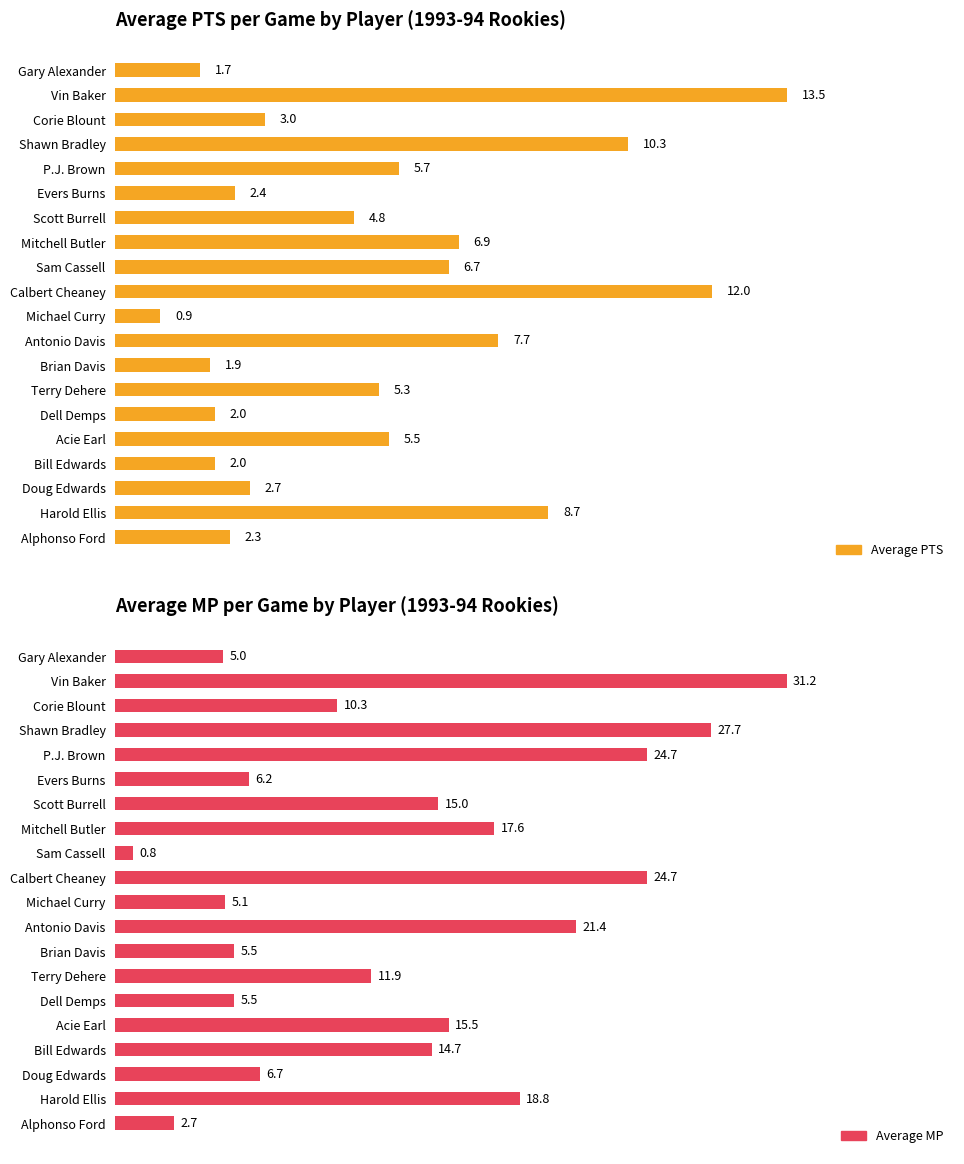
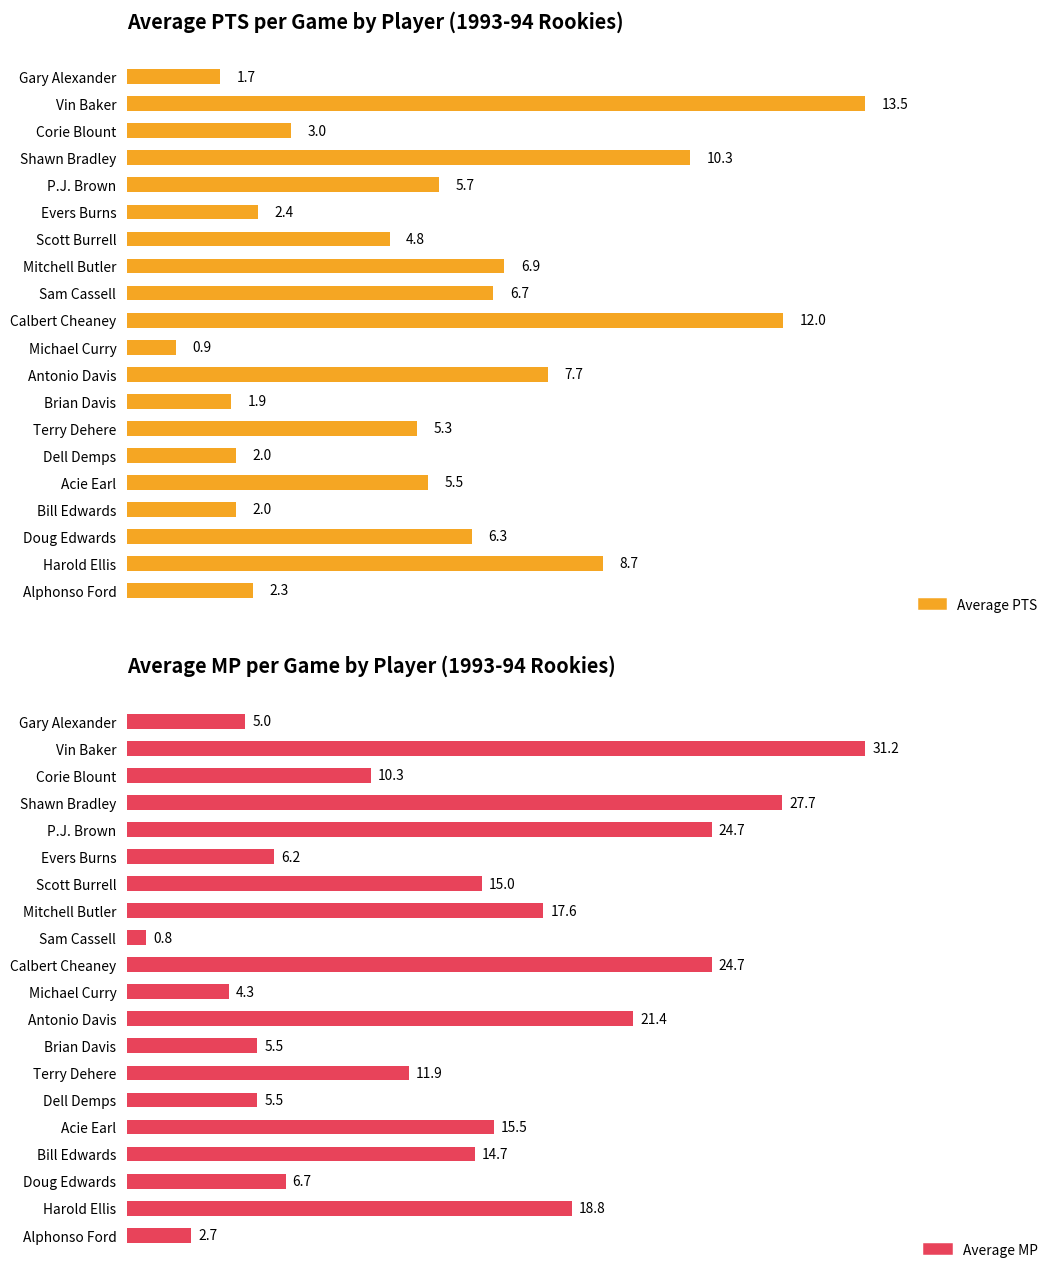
  {
    "Average PTS per Game by Player (1993-94 Rookies)": {
      "Gary Alexander": 1.7,
      "Vin Baker": 13.5,
      "Corie Blount": 3.0,
      "Shawn Bradley": 10.3,
      "P.J. Brown": 5.7,
      "Evers Burns": 2.4,
      "Scott Burrell": 4.8,
      "Mitchell Butler": 6.9,
      "Sam Cassell": 6.7,
      "Calbert Cheaney": 12.0,
      "Michael Curry": 0.9,
      "Antonio Davis": 7.7,
      "Brian Davis": 1.9,
      "Terry Dehere": 5.3,
      "Dell Demps": 2.0,
      "Acie Earl": 5.5,
      "Bill Edwards": 2.0,
-     "Doug Edwards": 2.7,
+     "Doug Edwards": 6.3,
      "Harold Ellis": 8.7,
      "Alphonso Ford": 2.3
    },
    "Average MP per Game by Player (1993-94 Rookies)": {
      "Gary Alexander": 5.0,
      "Vin Baker": 31.2,
      "Corie Blount": 10.3,
      "Shawn Bradley": 27.7,
      "P.J. Brown": 24.7,
      "Evers Burns": 6.2,
      "Scott Burrell": 15.0,
      "Mitchell Butler": 17.6,
      "Sam Cassell": 0.8,
      "Calbert Cheaney": 24.7,
-     "Michael Curry": 5.1,
+     "Michael Curry": 4.3,
      "Antonio Davis": 21.4,
      "Brian Davis": 5.5,
      "Terry Dehere": 11.9,
      "Dell Demps": 5.5,
      "Acie Earl": 15.5,
      "Bill Edwards": 14.7,
      "Doug Edwards": 6.7,
      "Harold Ellis": 18.8,
      "Alphonso Ford": 2.7
    }
  }
